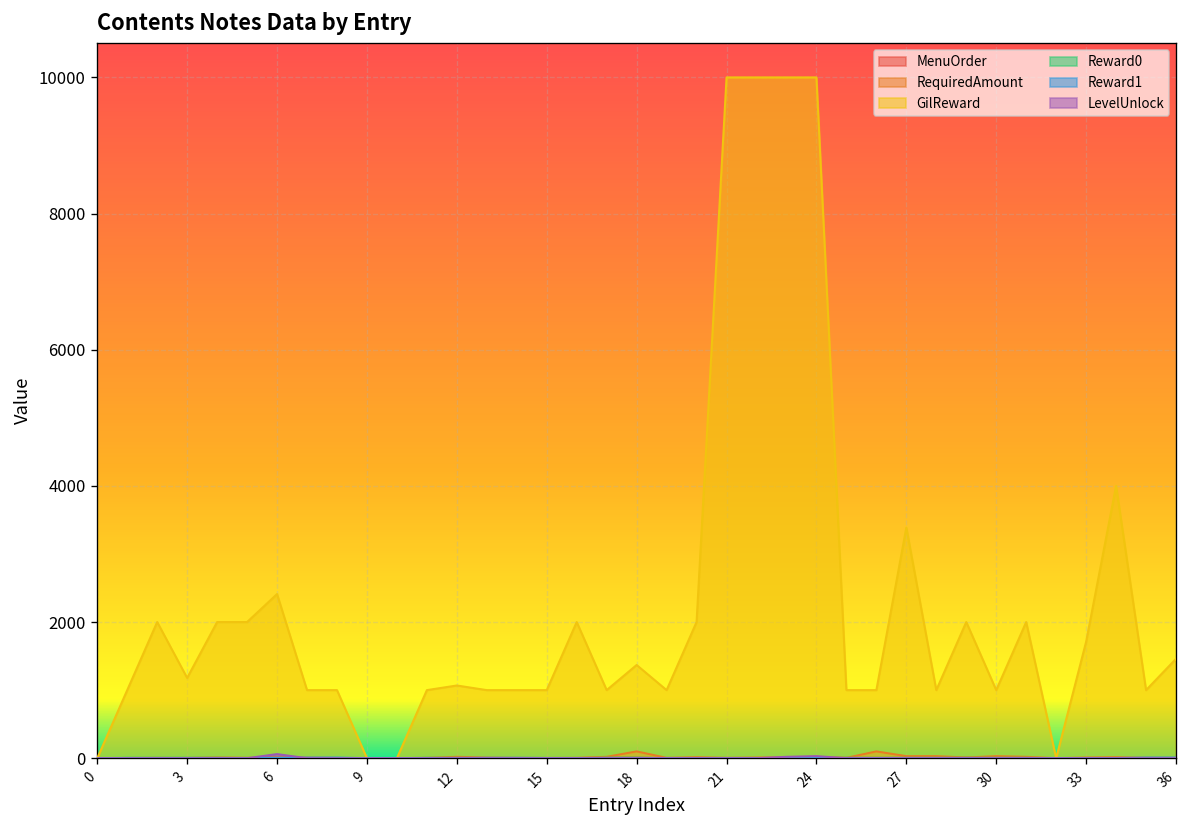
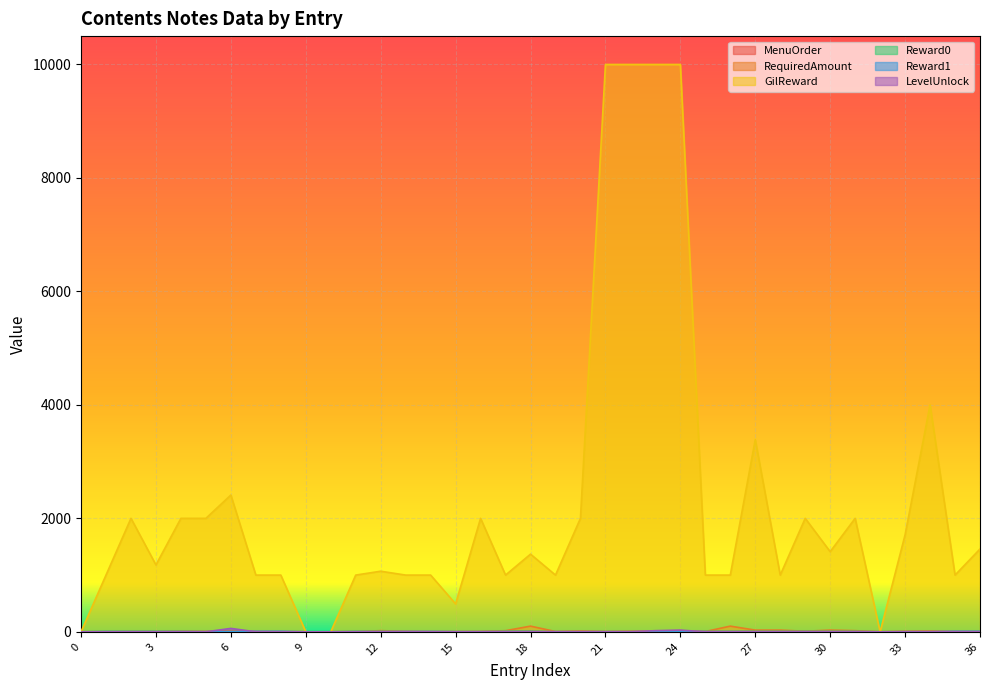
  {
    "GilReward": {
      "3": 1200,
      "6": 2400,
      "12": 1100,
-     "15": 1000,
+     "15": 500,
      "18": 1400,
      "21": 10000,
      "24": 10000,
      "27": 3400,
-     "30": 1000,
+     "30": 1400,
      "33": 1700,
      "36": 1500
    },
    "LevelUnlock": {
      "6": 100
    }
  }
